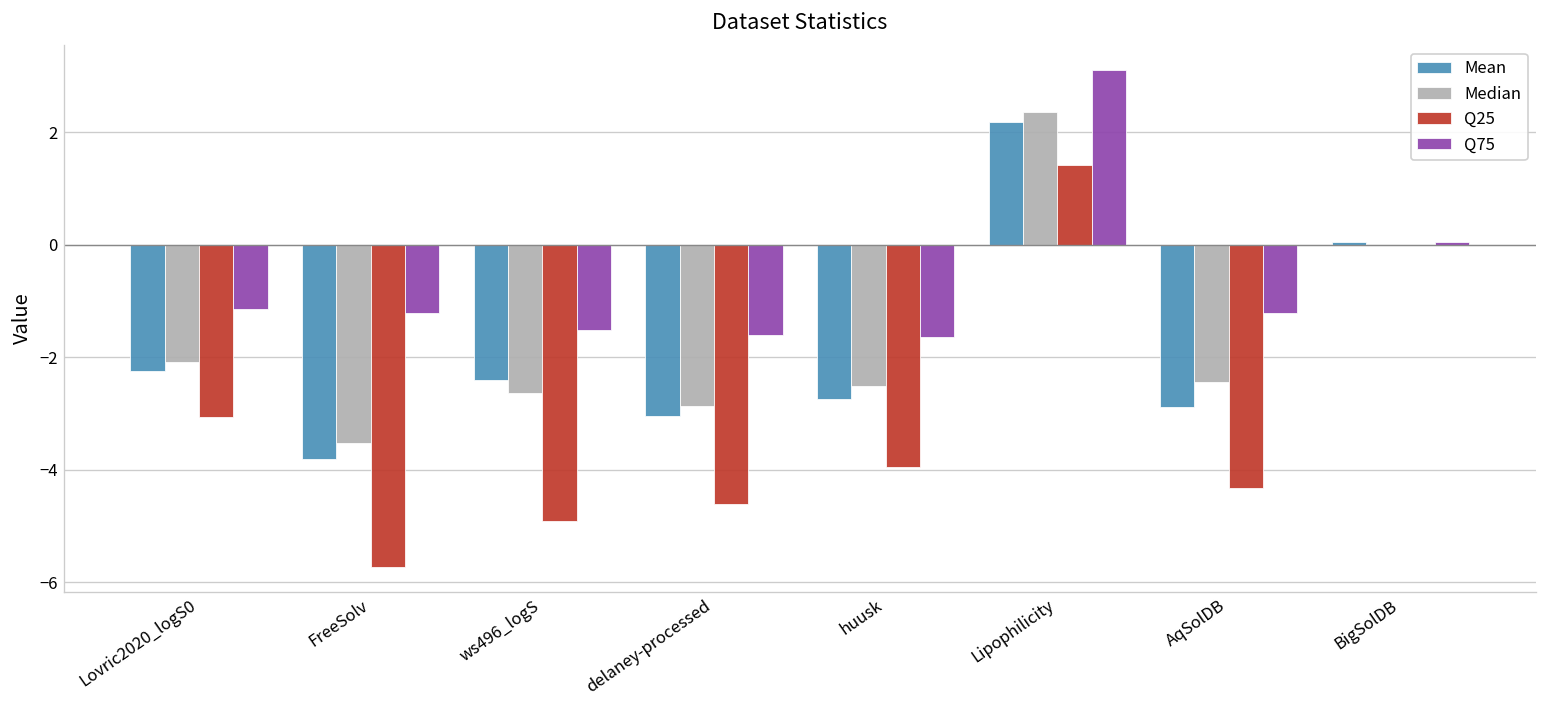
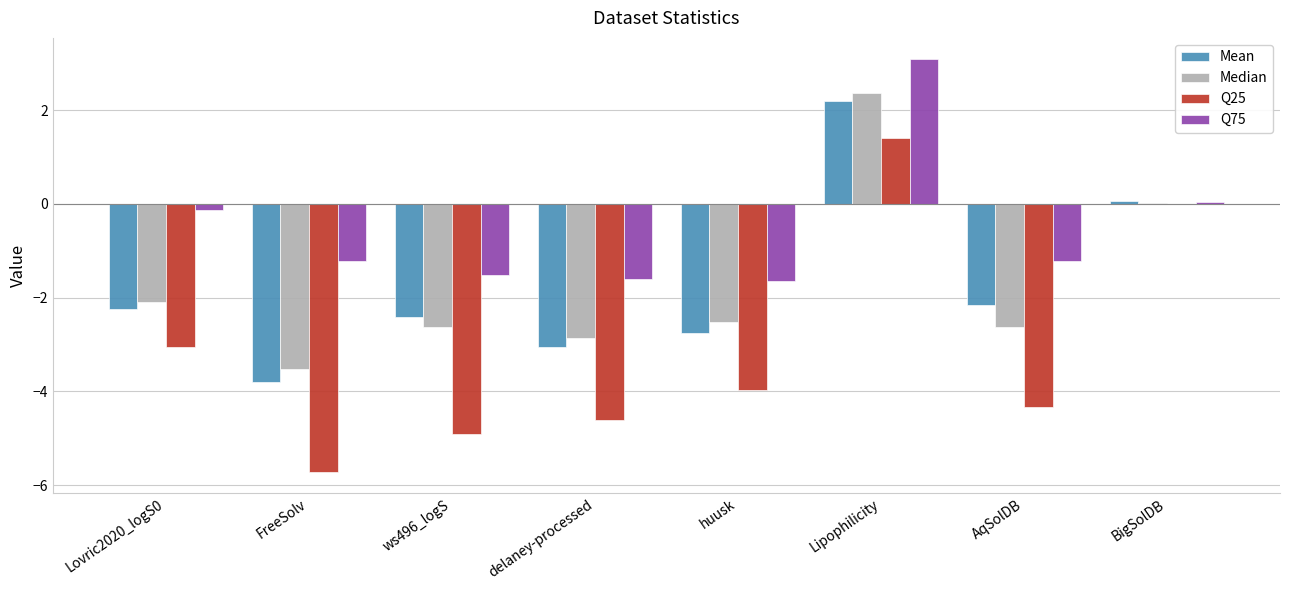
  {
    "Mean": {
      "Lovric2020_logS0": -2.2,
      "FreeSolv": -3.8,
      "ws496_logS": -2.4,
      "delaney-processed": -3.1,
      "huusk": -2.8,
      "Lipophilicity": 2.2,
-     "AqSolDB": -2.9
+     "AqSolDB": -2.2
    },
    "Median": {
      "Lovric2020_logS0": -2.1,
      "FreeSolv": -3.5,
      "ws496_logS": -2.6,
      "delaney-processed": -2.9,
      "huusk": -2.5,
      "Lipophilicity": 2.4,
-     "AqSolDB": -2.4
+     "AqSolDB": -2.6
    },
    "Q25": {
      "Lovric2020_logS0": -3.1,
      "FreeSolv": -5.7,
      "ws496_logS": -4.9,
      "delaney-processed": -4.6,
      "huusk": -4.0,
      "Lipophilicity": 1.4,
      "AqSolDB": -4.3
    },
    "Q75": {
-     "Lovric2020_logS0": -1.1,
+     "Lovric2020_logS0": -0.1,
      "FreeSolv": -1.2,
      "ws496_logS": -1.5,
      "delaney-processed": -1.6,
      "huusk": -1.6,
      "Lipophilicity": 3.1,
      "AqSolDB": -1.2
    }
  }
